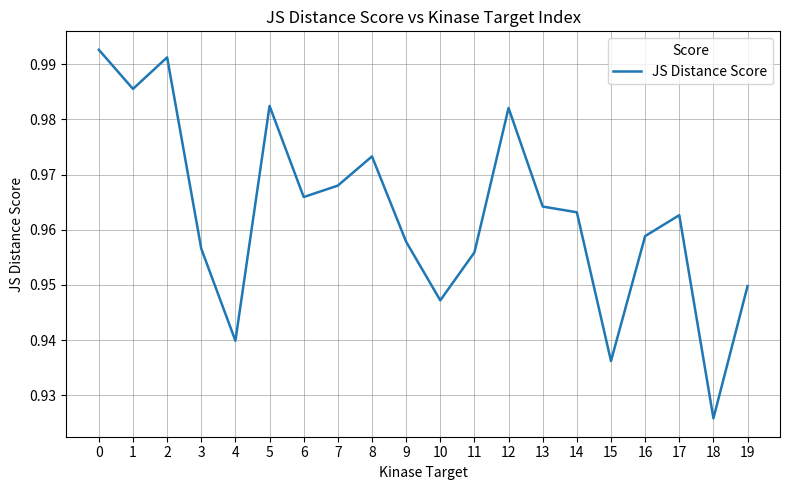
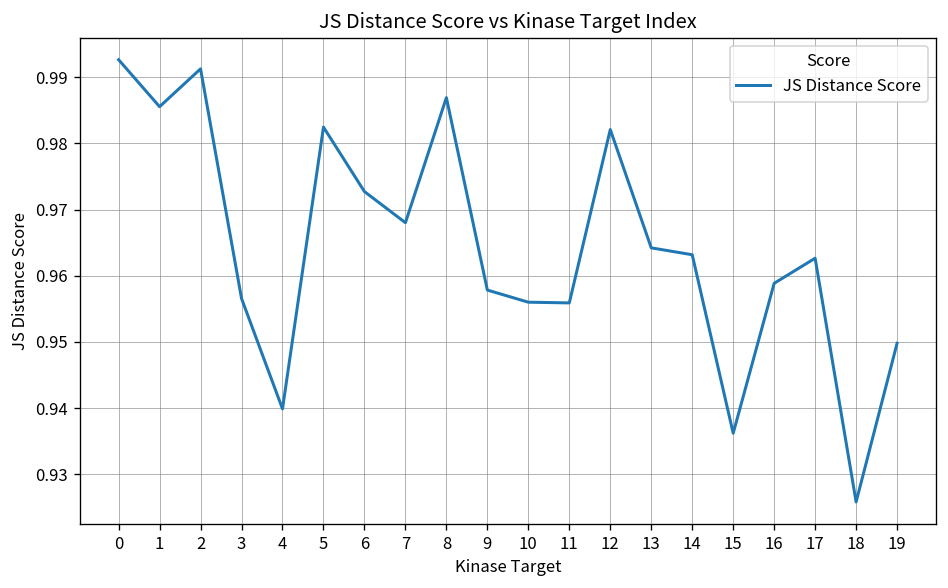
  {
    "0": 0.993,
    "1": 0.986,
    "2": 0.991,
    "3": 0.957,
    "4": 0.940,
    "5": 0.982,
-   "6": 0.966,
+   "6": 0.973,
    "7": 0.968,
-   "8": 0.973,
+   "8": 0.987,
    "9": 0.958,
-   "10": 0.947,
+   "10": 0.956,
    "11": 0.956,
    "12": 0.982,
    "13": 0.964,
    "14": 0.963,
    "15": 0.936,
    "16": 0.959,
    "17": 0.963,
    "18": 0.926,
    "19": 0.950
  }
